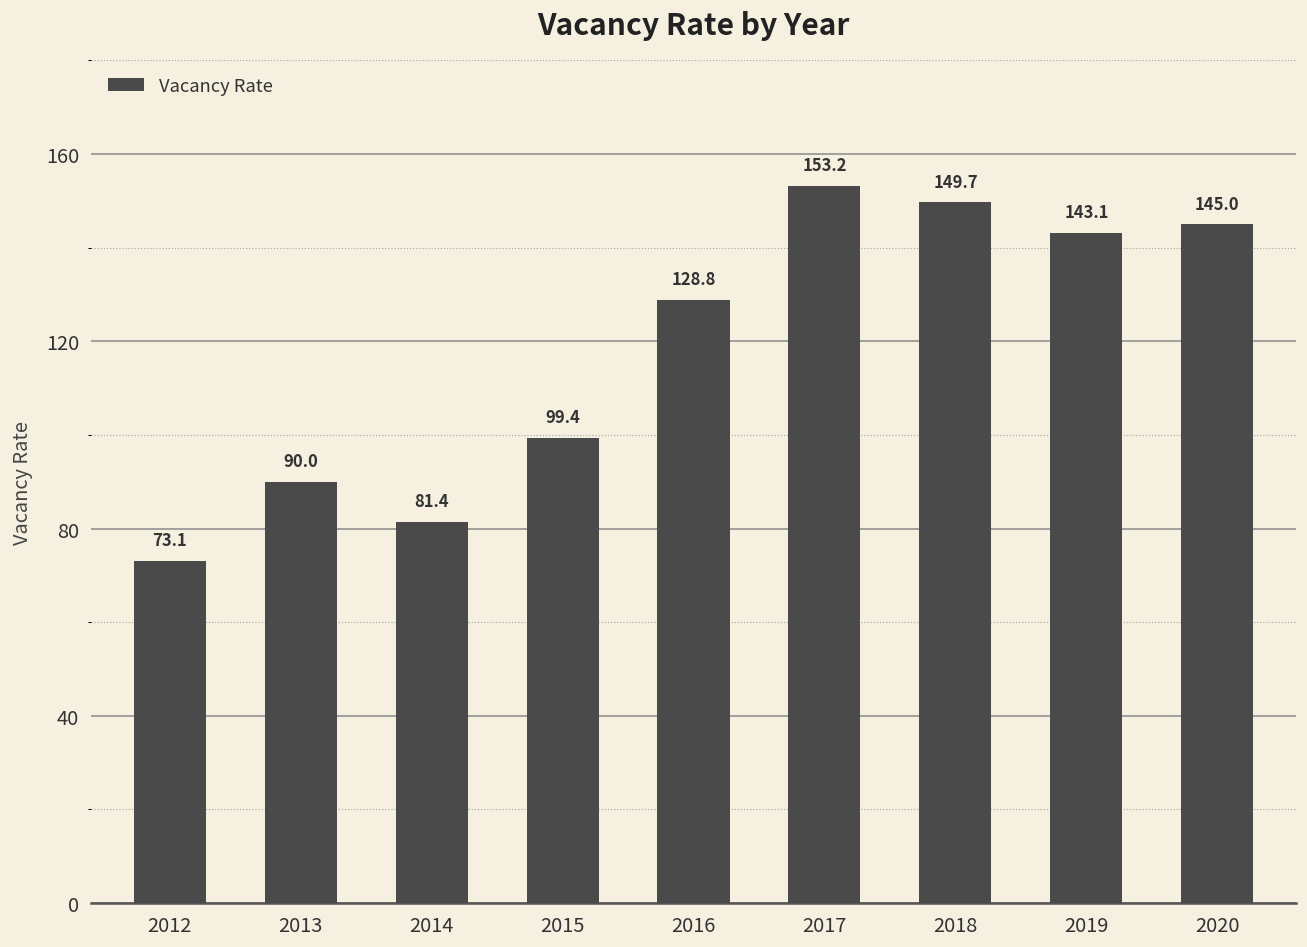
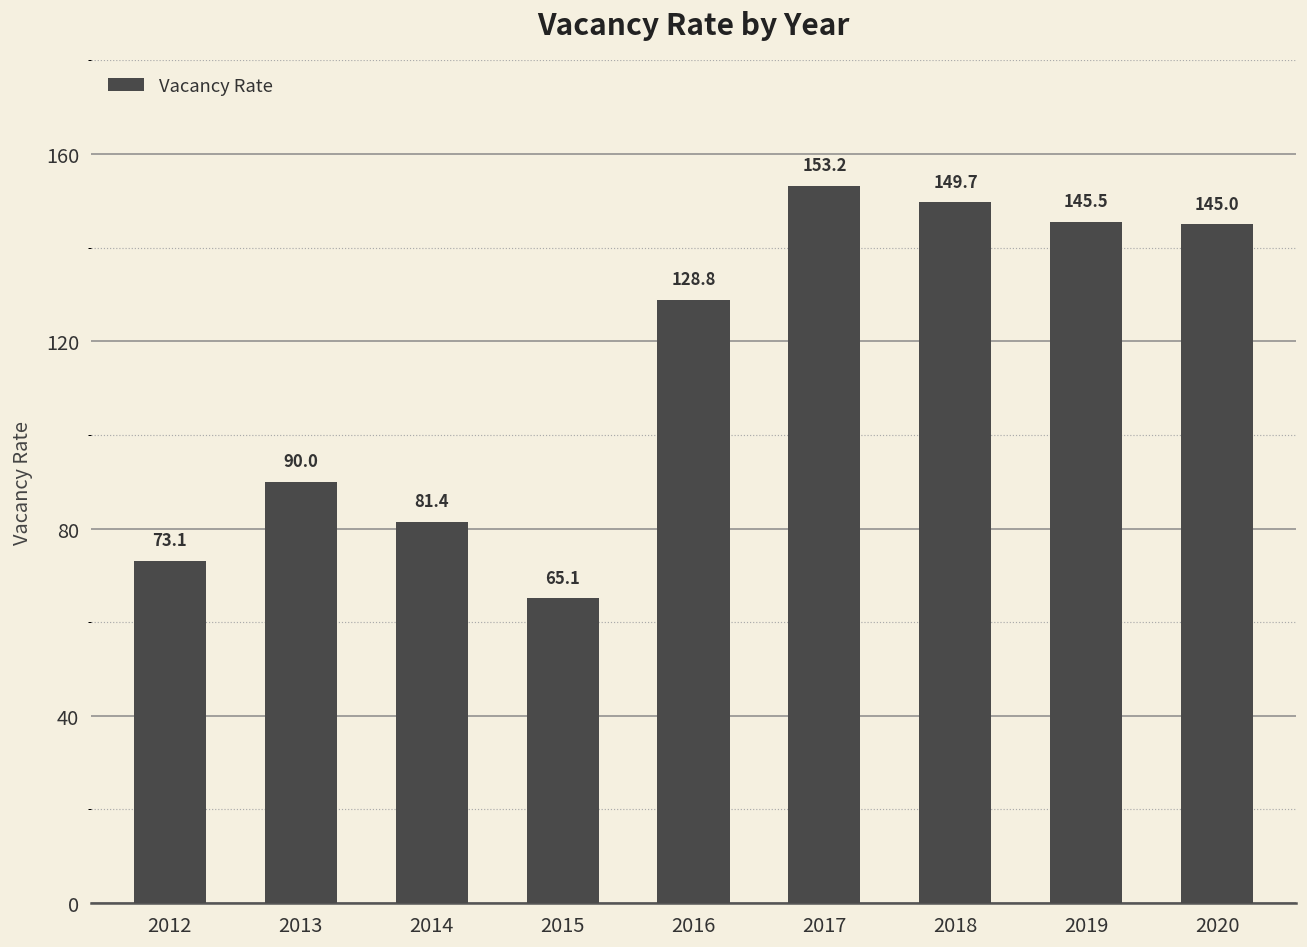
  {
    "2012": 73.1,
    "2013": 90.0,
    "2014": 81.4,
-   "2015": 99.4,
+   "2015": 65.1,
    "2016": 128.8,
    "2017": 153.2,
    "2018": 149.7,
-   "2019": 143.1,
+   "2019": 145.5,
    "2020": 145.0
  }
